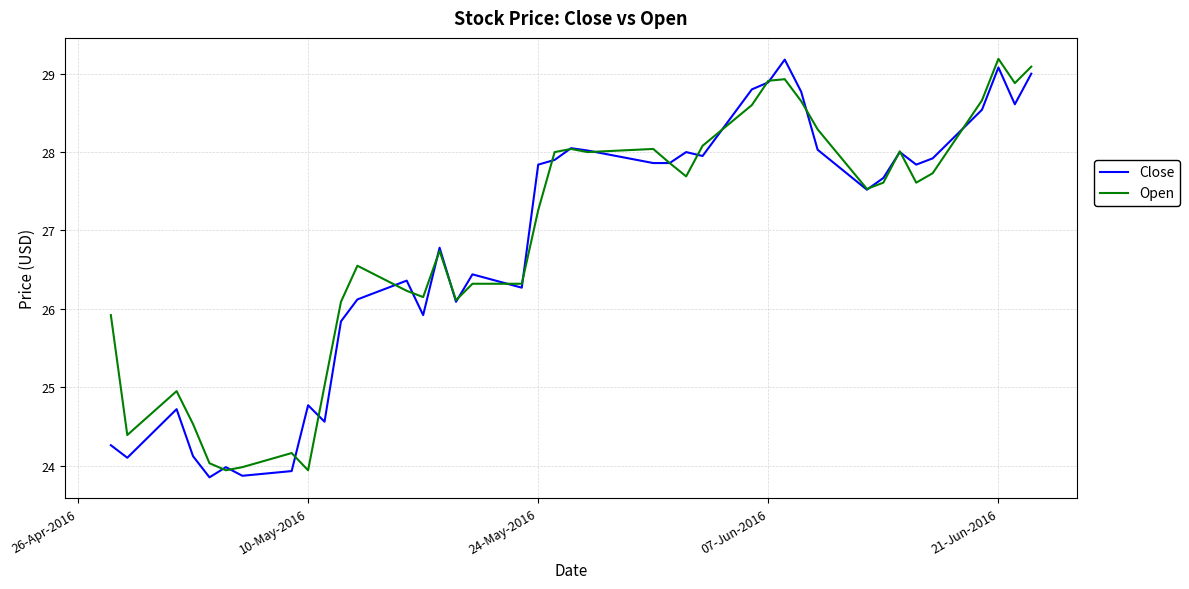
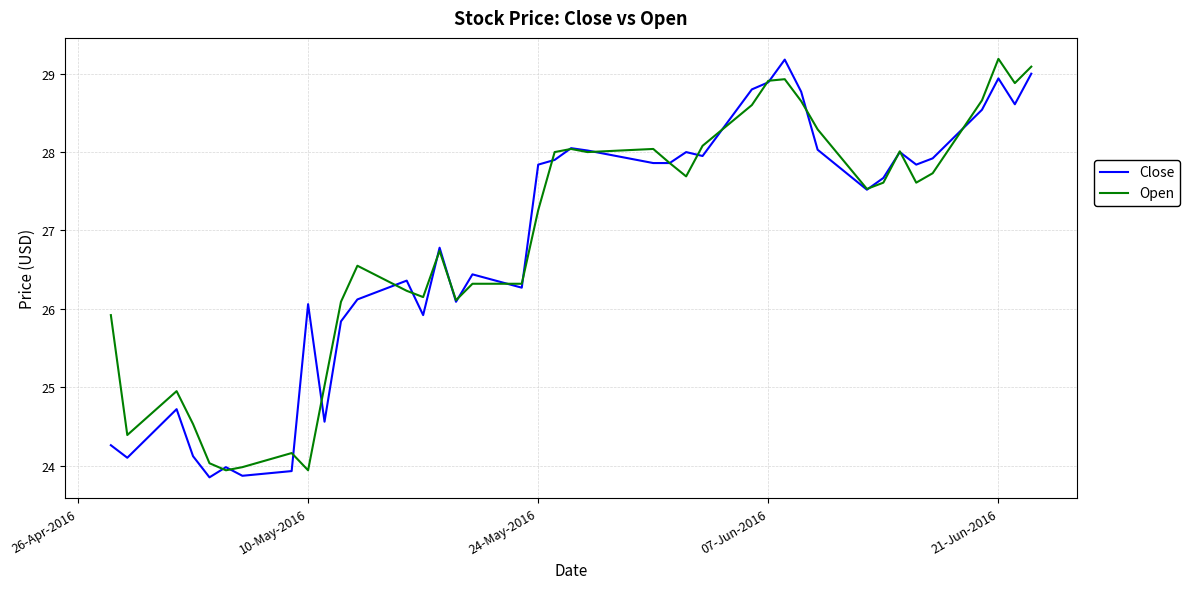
  {
    "Close": {
-     "10-May-2016": 24.8,
+     "10-May-2016": 26.1,
      "24-May-2016": 27.8,
-     "21-Jun-2016": 29.1
+     "21-Jun-2016": 28.9
    },
    "Open": {
      "10-May-2016": 23.9,
      "24-May-2016": 27.3,
      "21-Jun-2016": 29.2
    }
  }
